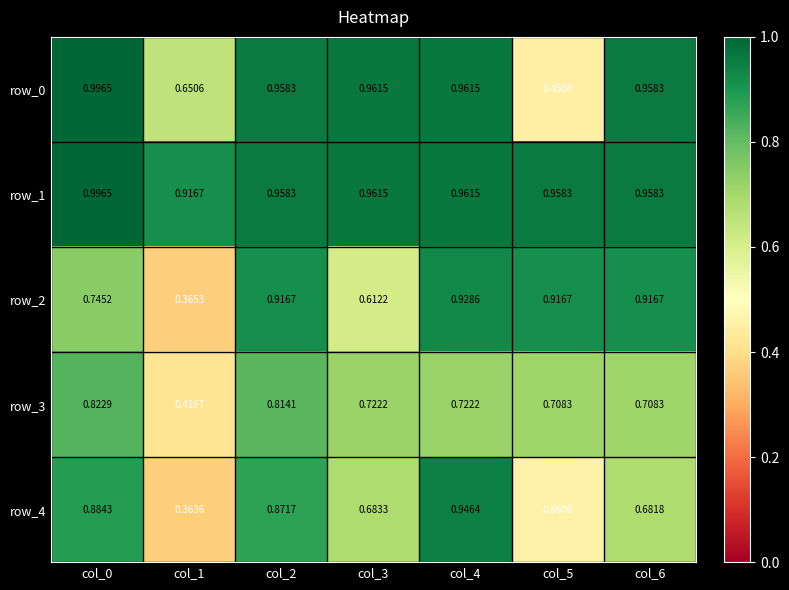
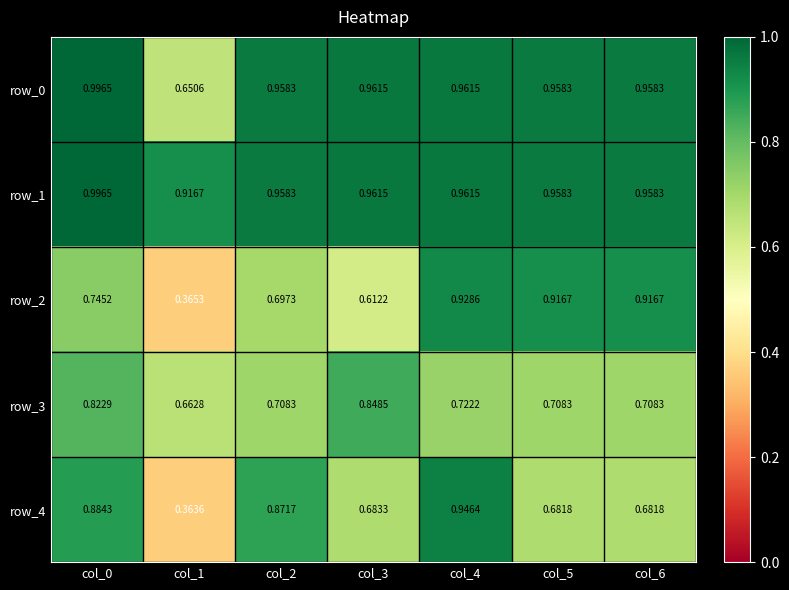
  {
    "row_0": {
      "col_0": 0.9965,
      "col_1": 0.6506,
      "col_2": 0.9583,
      "col_3": 0.9615,
      "col_4": 0.9615,
-     "col_5": 0.4508,
+     "col_5": 0.9583,
      "col_6": 0.9583
    },
    "row_1": {
      "col_0": 0.9965,
      "col_1": 0.9167,
      "col_2": 0.9583,
      "col_3": 0.9615,
      "col_4": 0.9615,
      "col_5": 0.9583,
      "col_6": 0.9583
    },
    "row_2": {
      "col_0": 0.7452,
      "col_1": 0.3653,
-     "col_2": 0.9167,
+     "col_2": 0.6973,
      "col_3": 0.6122,
      "col_4": 0.9286,
      "col_5": 0.9167,
      "col_6": 0.9167
    },
    "row_3": {
      "col_0": 0.8229,
-     "col_1": 0.4167,
-     "col_2": 0.8141,
-     "col_3": 0.7222,
+     "col_1": 0.6628,
+     "col_2": 0.7083,
+     "col_3": 0.8485,
      "col_4": 0.7222,
      "col_5": 0.7083,
      "col_6": 0.7083
    },
    "row_4": {
      "col_0": 0.8843,
      "col_1": 0.3636,
      "col_2": 0.8717,
      "col_3": 0.6833,
      "col_4": 0.9464,
-     "col_5": 0.4606,
+     "col_5": 0.6818,
      "col_6": 0.6818
    }
  }
